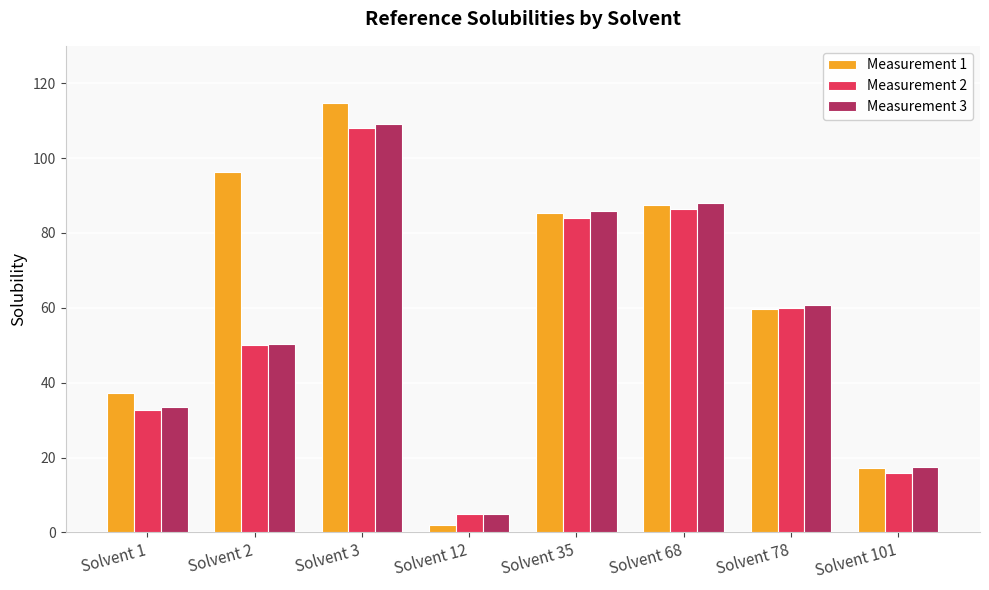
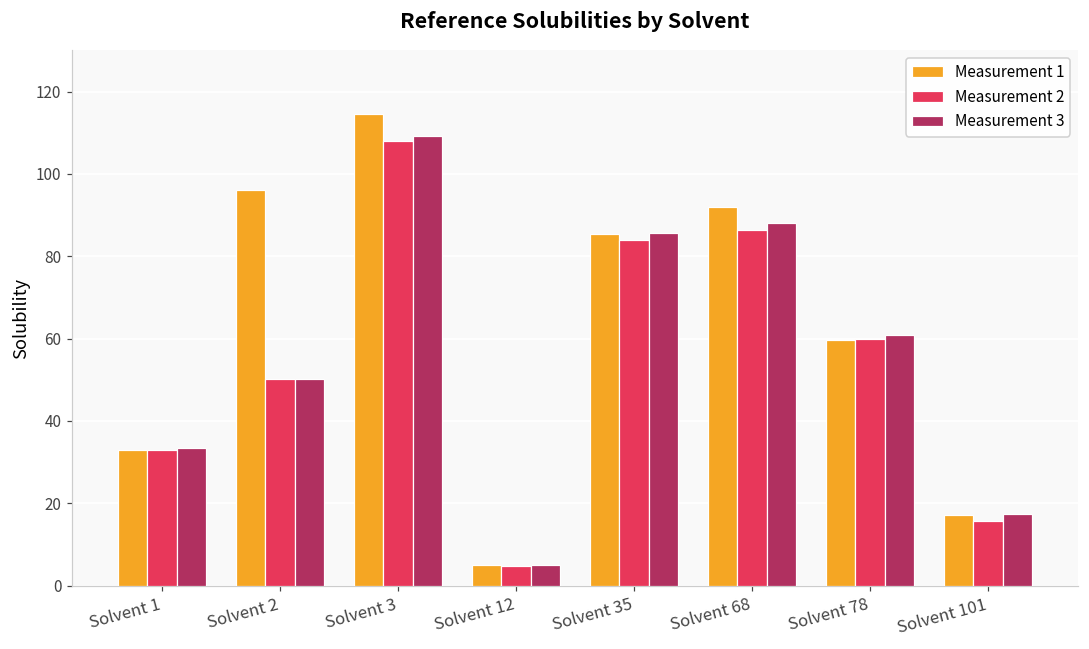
  {
    "Measurement 1": {
-     "Solvent 1": 37,
+     "Solvent 1": 33,
      "Solvent 2": 96,
      "Solvent 3": 115,
-     "Solvent 12": 2,
+     "Solvent 12": 5,
      "Solvent 35": 85,
-     "Solvent 68": 87,
+     "Solvent 68": 92,
      "Solvent 78": 60,
      "Solvent 101": 17
    }
  }
